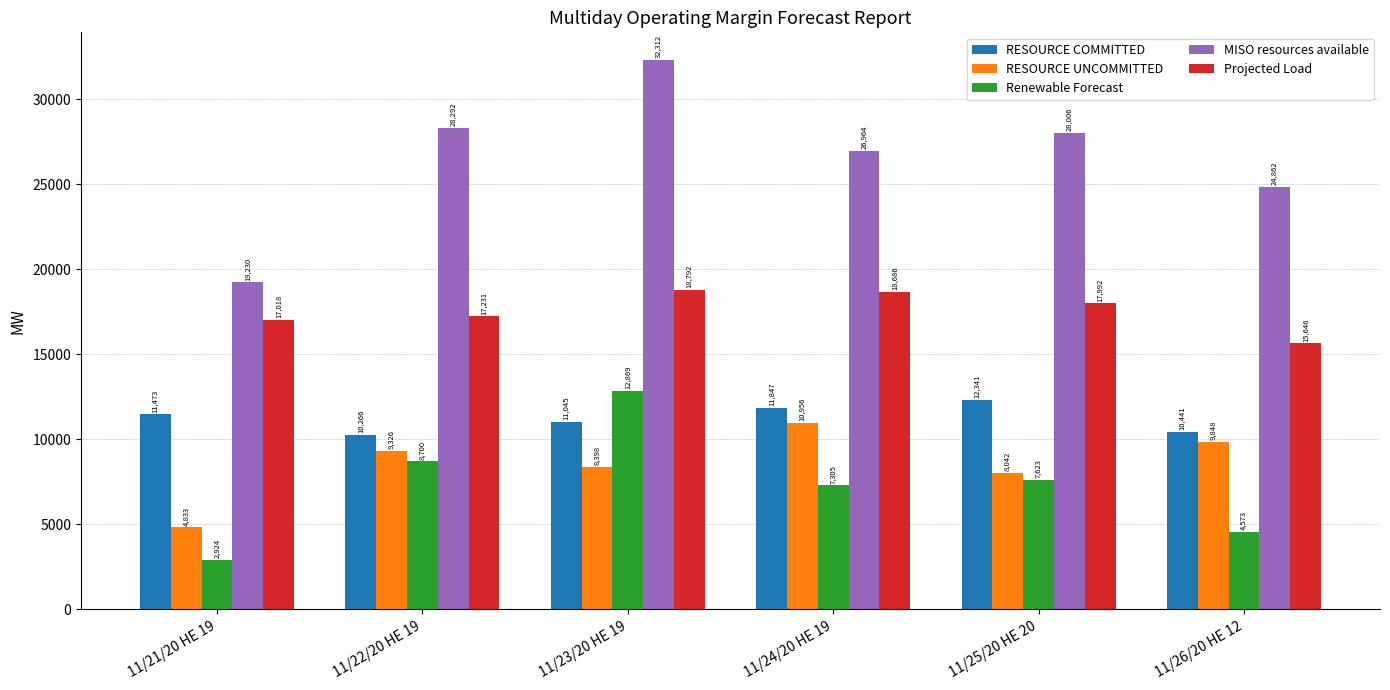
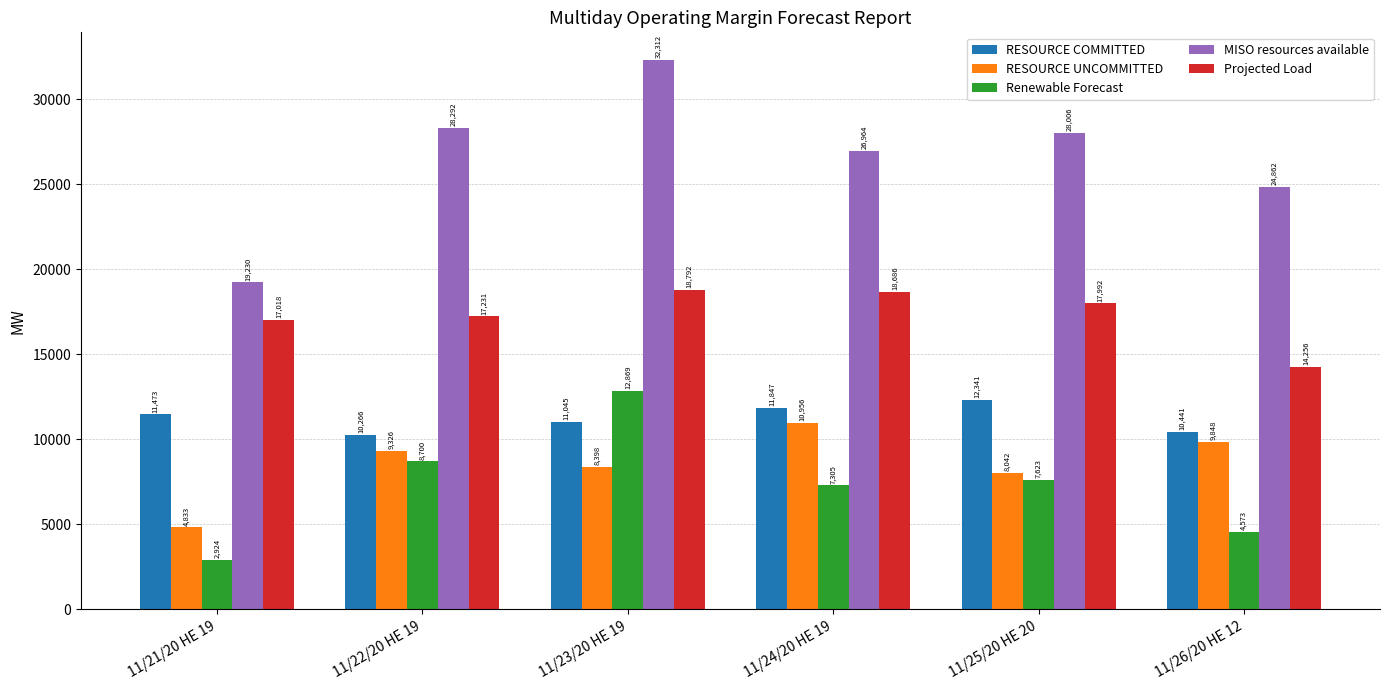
  {
    "RESOURCE COMMITTED": {
      "11/21/20 HE 19": "11,473",
      "11/22/20 HE 19": "10,266",
      "11/23/20 HE 19": "11,045",
      "11/24/20 HE 19": "11,847",
      "11/25/20 HE 20": "12,341",
      "11/26/20 HE 12": "10,441"
    },
    "RESOURCE UNCOMMITTED": {
      "11/21/20 HE 19": "4,833",
      "11/22/20 HE 19": "9,326",
      "11/23/20 HE 19": "8,398",
      "11/24/20 HE 19": "10,956",
      "11/25/20 HE 20": "8,042",
      "11/26/20 HE 12": "9,848"
    },
    "Renewable Forecast": {
      "11/21/20 HE 19": "2,924",
      "11/22/20 HE 19": "8,700",
      "11/23/20 HE 19": "12,869",
      "11/24/20 HE 19": "7,305",
      "11/25/20 HE 20": "7,623",
      "11/26/20 HE 12": "4,573"
    },
    "MISO resources available": {
      "11/21/20 HE 19": "19,230",
      "11/22/20 HE 19": "28,292",
      "11/23/20 HE 19": "32,312",
      "11/24/20 HE 19": "26,964",
      "11/25/20 HE 20": "28,006",
      "11/26/20 HE 12": "24,862"
    },
    "Projected Load": {
      "11/21/20 HE 19": "17,018",
      "11/22/20 HE 19": "17,231",
      "11/23/20 HE 19": "18,792",
      "11/24/20 HE 19": "18,686",
      "11/25/20 HE 20": "17,992",
-     "11/26/20 HE 12": "15,646"
+     "11/26/20 HE 12": "14,256"
    }
  }
